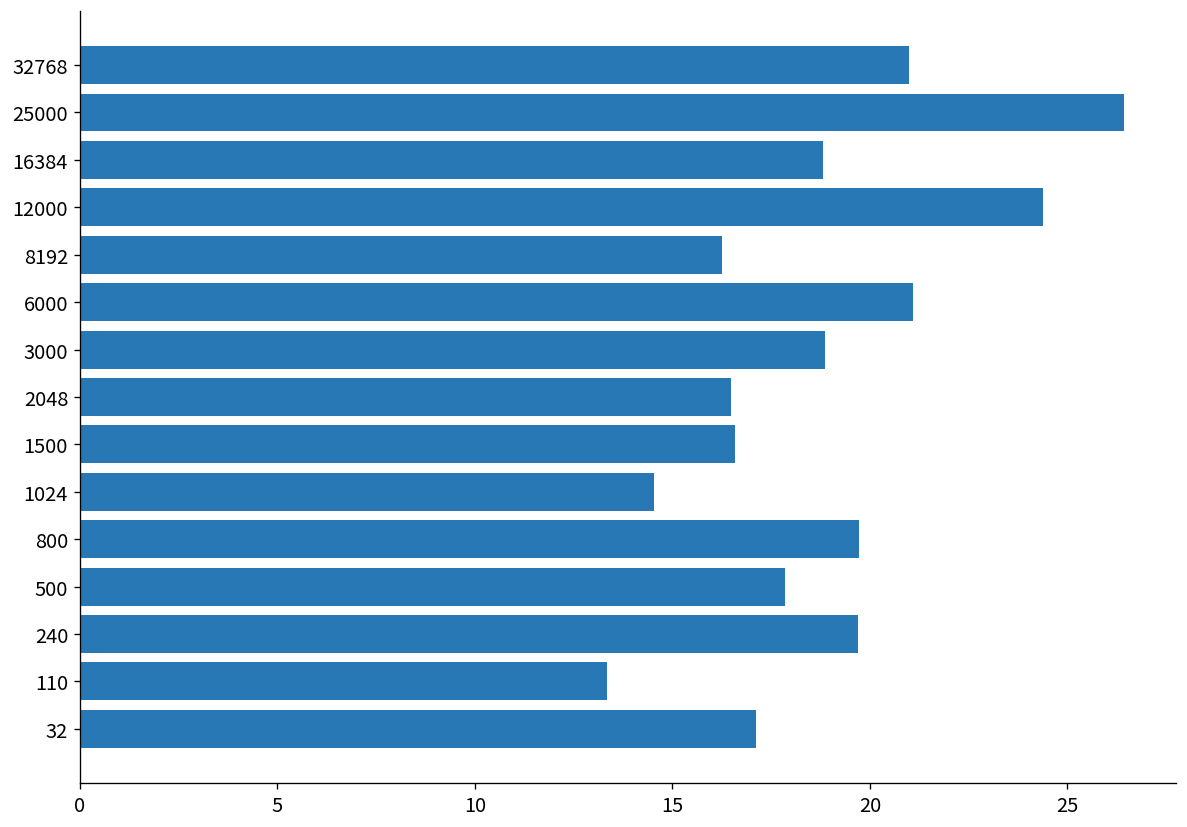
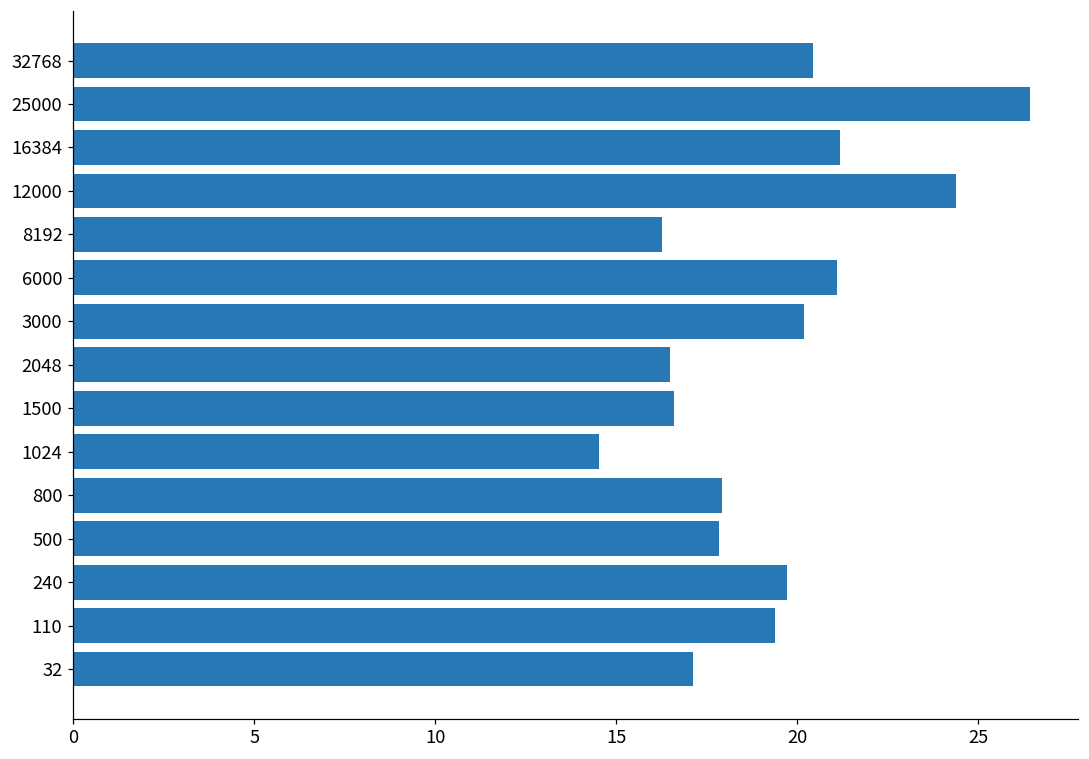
  {
-   "32768": 21.0,
+   "32768": 20.4,
    "25000": 26.4,
-   "16384": 18.8,
+   "16384": 21.2,
    "12000": 24.4,
    "8192": 16.3,
    "6000": 21.1,
-   "3000": 18.9,
+   "3000": 20.2,
    "2048": 16.5,
    "1500": 16.6,
    "1024": 14.5,
-   "800": 19.7,
+   "800": 17.9,
    "500": 17.8,
    "240": 19.7,
-   "110": 13.3,
+   "110": 19.4,
    "32": 17.1
  }
